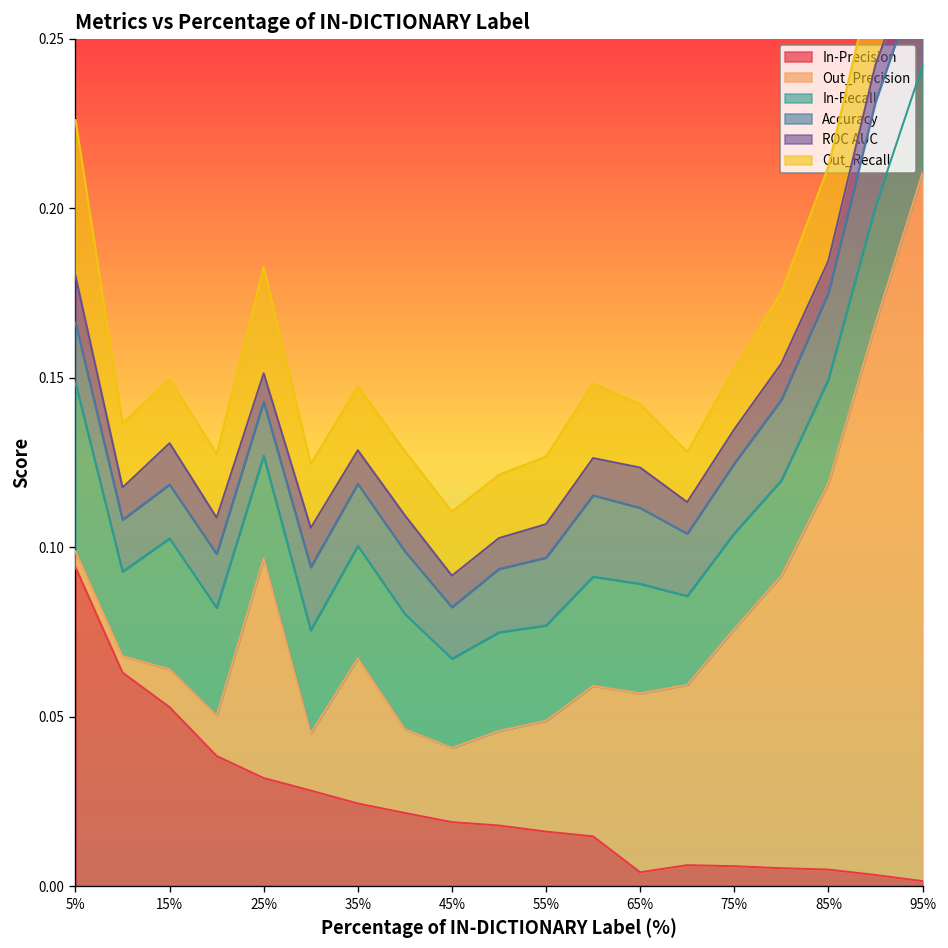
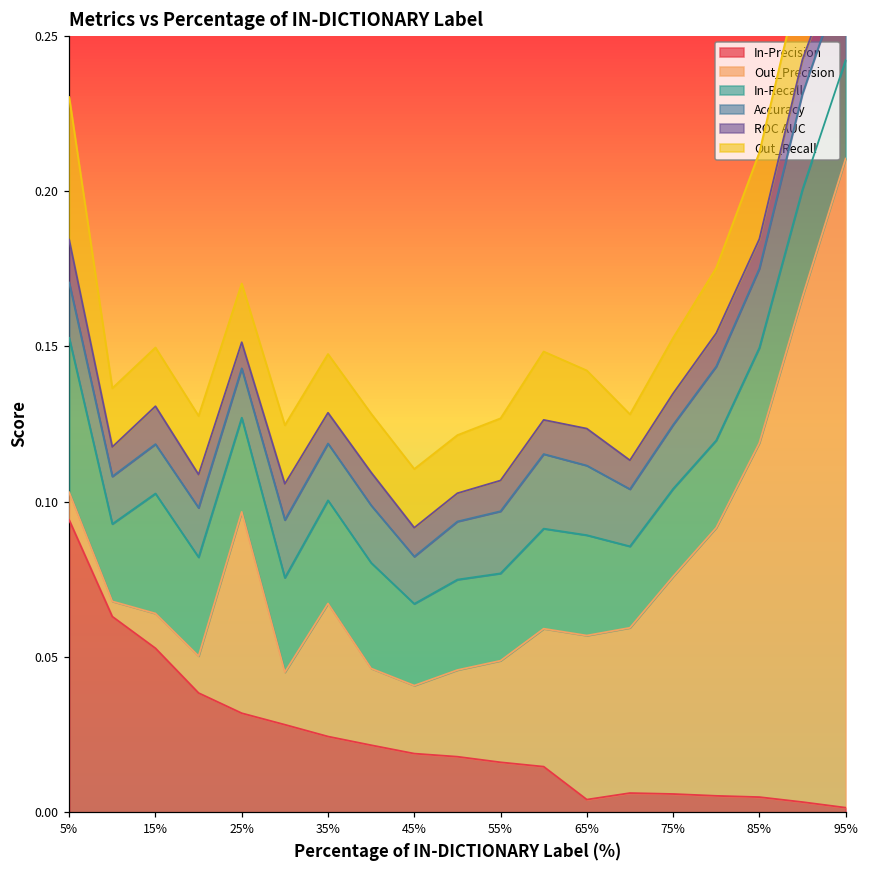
  {
    "In-Precision": {
      "5%": 0.094,
      "15%": 0.053,
      "25%": 0.032,
      "35%": 0.024,
      "45%": 0.019,
      "55%": 0.016,
      "65%": 0.004,
      "75%": 0.006,
      "85%": 0.005,
      "95%": 0.002
    },
    "Out_Precision": {
-     "5%": 0.005,
+     "5%": 0.009,
      "15%": 0.011,
      "25%": 0.065,
      "35%": 0.043,
      "45%": 0.022,
      "55%": 0.033,
      "65%": 0.053,
      "75%": 0.070,
      "85%": 0.114,
      "95%": 0.209
    },
    "Out_Recall": {
      "5%": 0.046,
      "15%": 0.019,
-     "25%": 0.031,
+     "25%": 0.019,
      "35%": 0.019,
      "45%": 0.019,
      "55%": 0.020,
      "65%": 0.019,
      "75%": 0.018,
      "85%": 0.028
    }
  }
